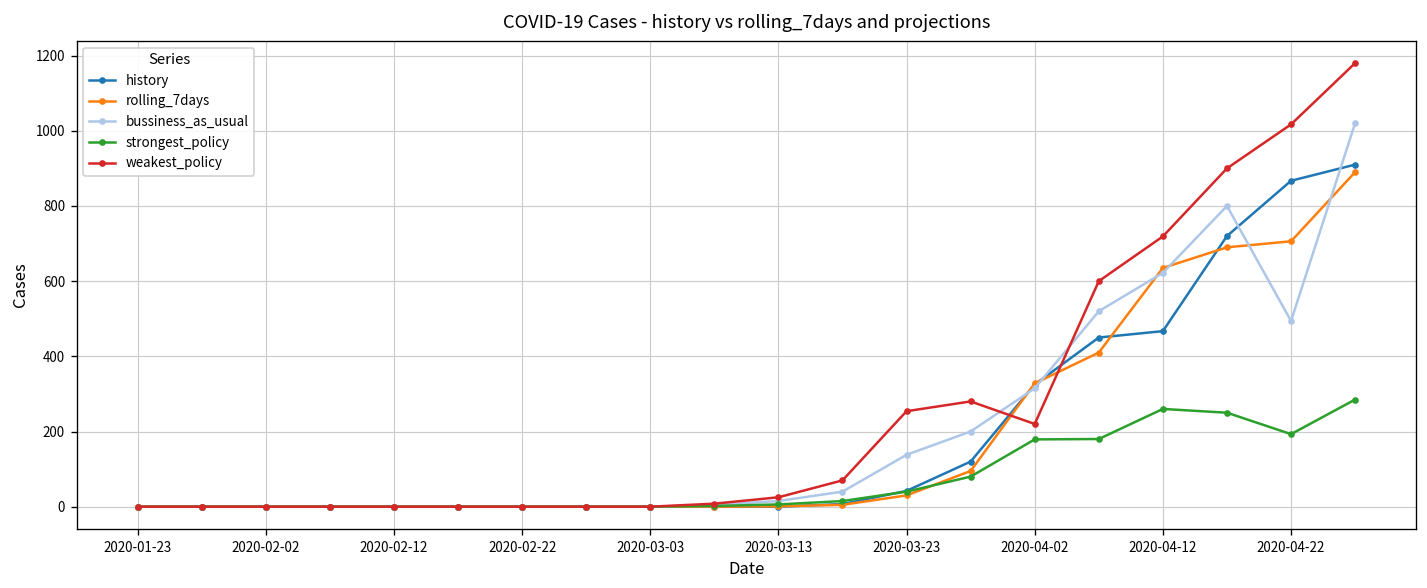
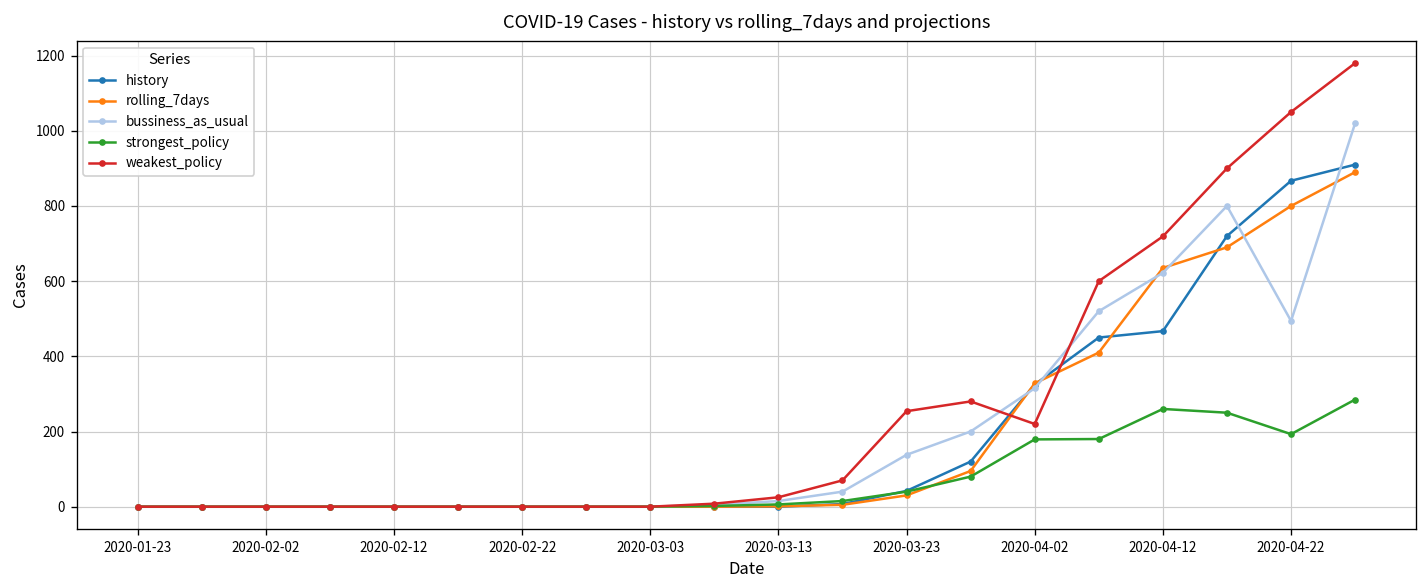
  {
    "history": {
      "2020-04-12": 470,
      "2020-04-22": 870
    },
    "rolling_7days": {
      "2020-03-23": 30,
      "2020-04-12": 640,
-     "2020-04-22": 710
+     "2020-04-22": 800
    },
    "bussiness_as_usual": {
      "2020-03-13": 20,
      "2020-03-23": 140,
      "2020-04-02": 320,
      "2020-04-12": 620,
      "2020-04-22": 490
    },
    "strongest_policy": {
      "2020-04-02": 180,
      "2020-04-12": 260,
      "2020-04-22": 190
    },
    "weakest_policy": {
      "2020-03-13": 30,
      "2020-03-23": 250,
      "2020-04-02": 220,
      "2020-04-12": 720,
-     "2020-04-22": 1020
+     "2020-04-22": 1050
    }
  }
